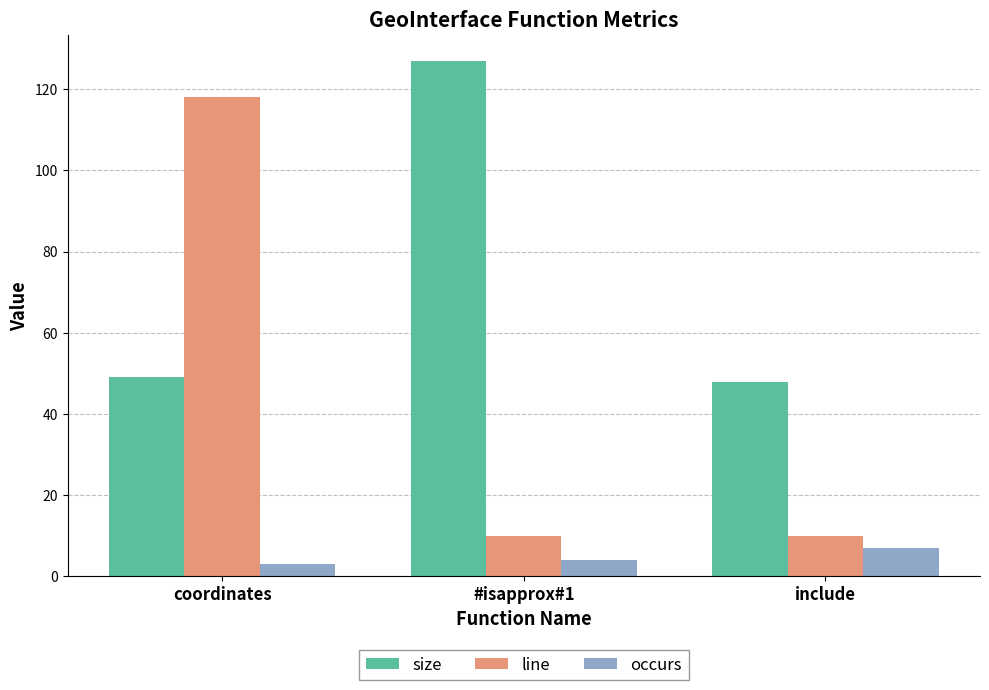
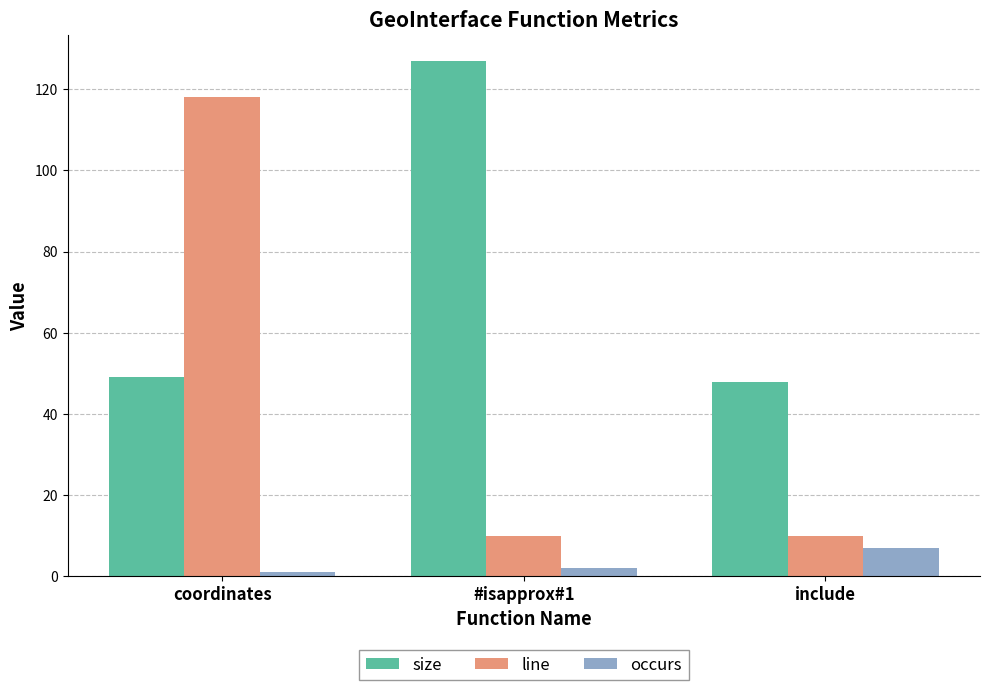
  {
    "size": {
      "coordinates": 49,
      "#isapprox#1": 127,
      "include": 48
    },
    "line": {
      "coordinates": 118,
      "#isapprox#1": 10,
      "include": 10
    },
    "occurs": {
-     "coordinates": 3,
-     "#isapprox#1": 4,
+     "coordinates": 1,
+     "#isapprox#1": 2,
      "include": 7
    }
  }
